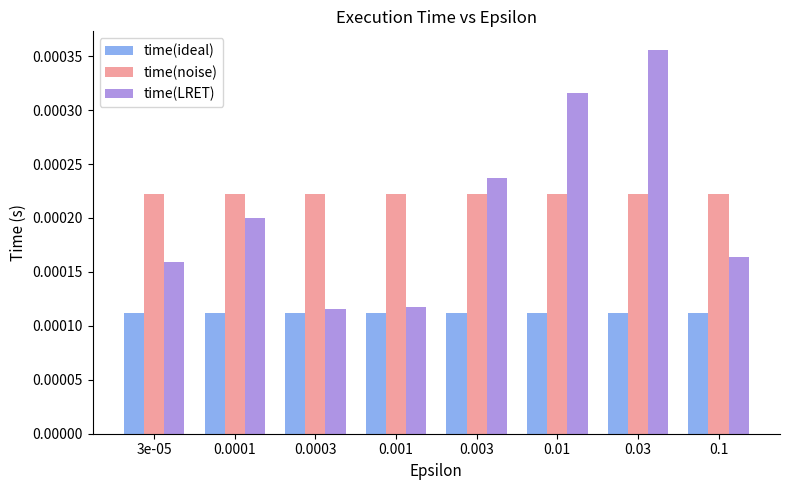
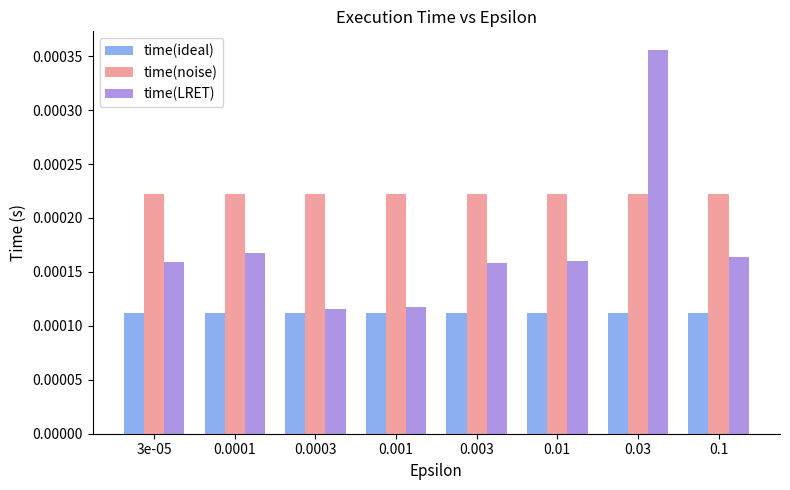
  {
    "time(ideal)": {
      "3e-05": 0.000112,
      "0.0001": 0.000112,
      "0.0003": 0.000112,
      "0.001": 0.000112,
      "0.003": 0.000112,
      "0.01": 0.000112,
      "0.03": 0.000112,
      "0.1": 0.000112
    },
    "time(noise)": {
      "3e-05": 0.000222,
      "0.0001": 0.000222,
      "0.0003": 0.000222,
      "0.001": 0.000222,
      "0.003": 0.000222,
      "0.01": 0.000222,
      "0.03": 0.000222,
      "0.1": 0.000222
    },
    "time(LRET)": {
      "3e-05": 0.000159,
-     "0.0001": 0.000200,
+     "0.0001": 0.000168,
      "0.0003": 0.000116,
      "0.001": 0.000117,
-     "0.003": 0.000237,
-     "0.01": 0.000316,
+     "0.003": 0.000158,
+     "0.01": 0.000161,
      "0.03": 0.000355,
      "0.1": 0.000164
    }
  }
